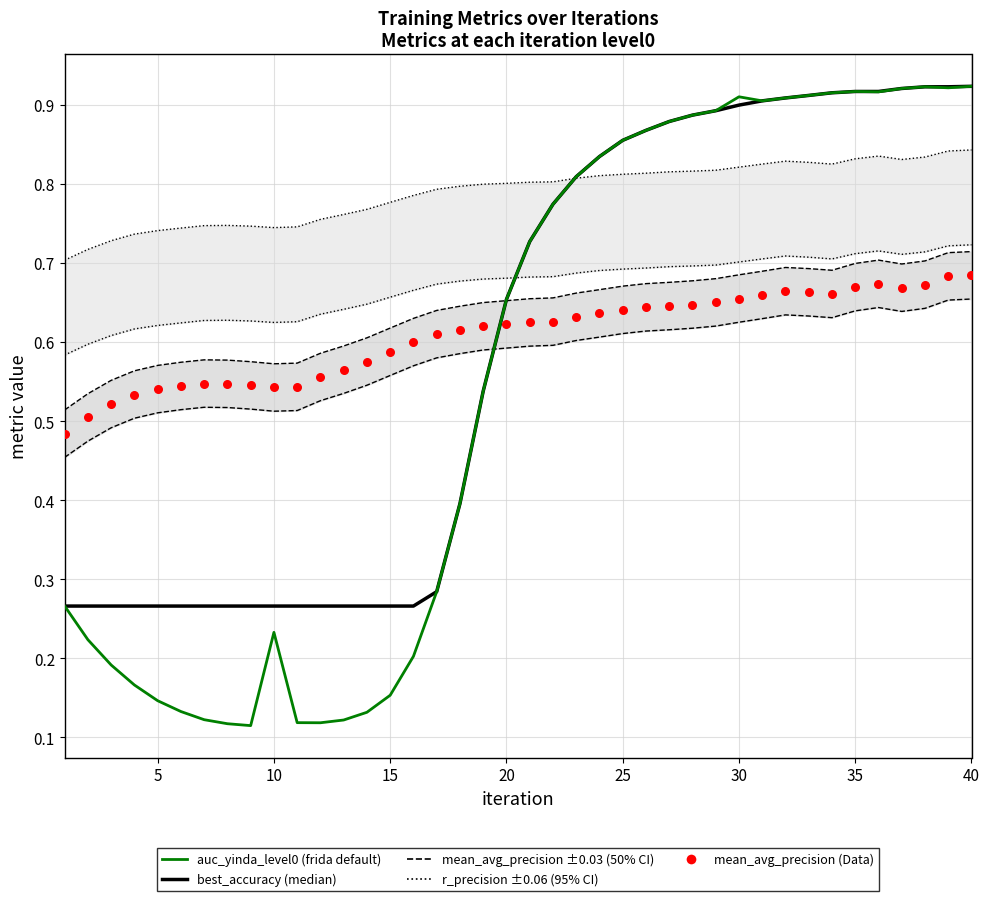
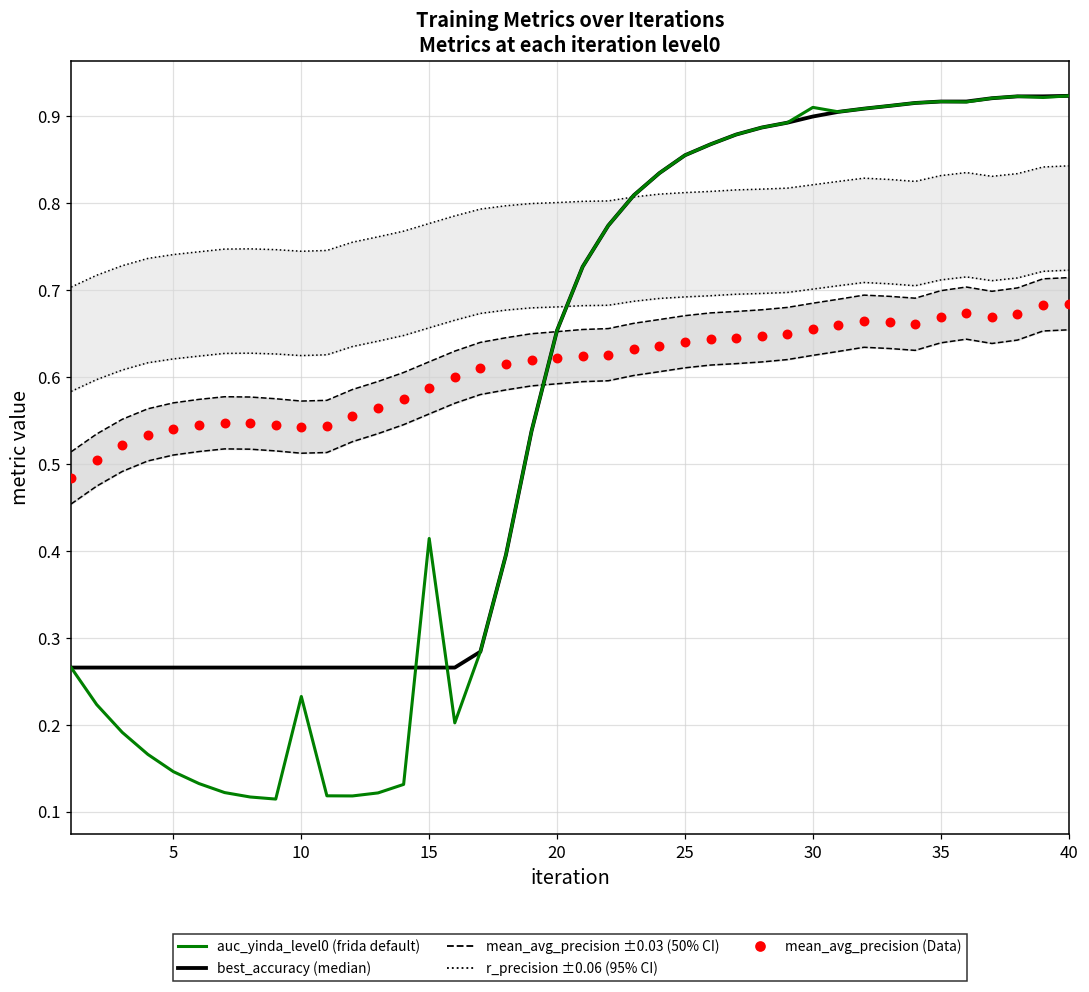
  {
    "auc_yinda_level0 (frida default)": {
      "5": 0.15,
      "10": 0.23,
-     "15": 0.15,
+     "15": 0.41,
      "30": 0.91
    }
  }
